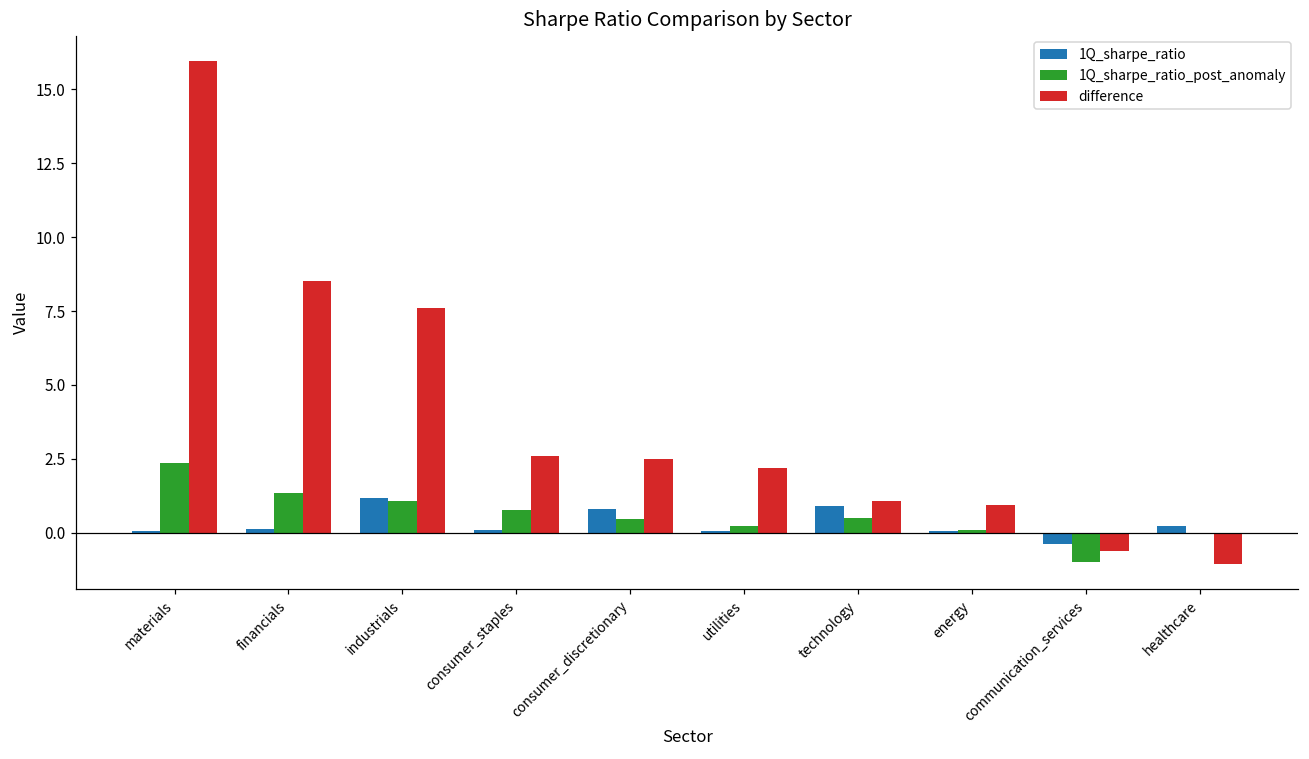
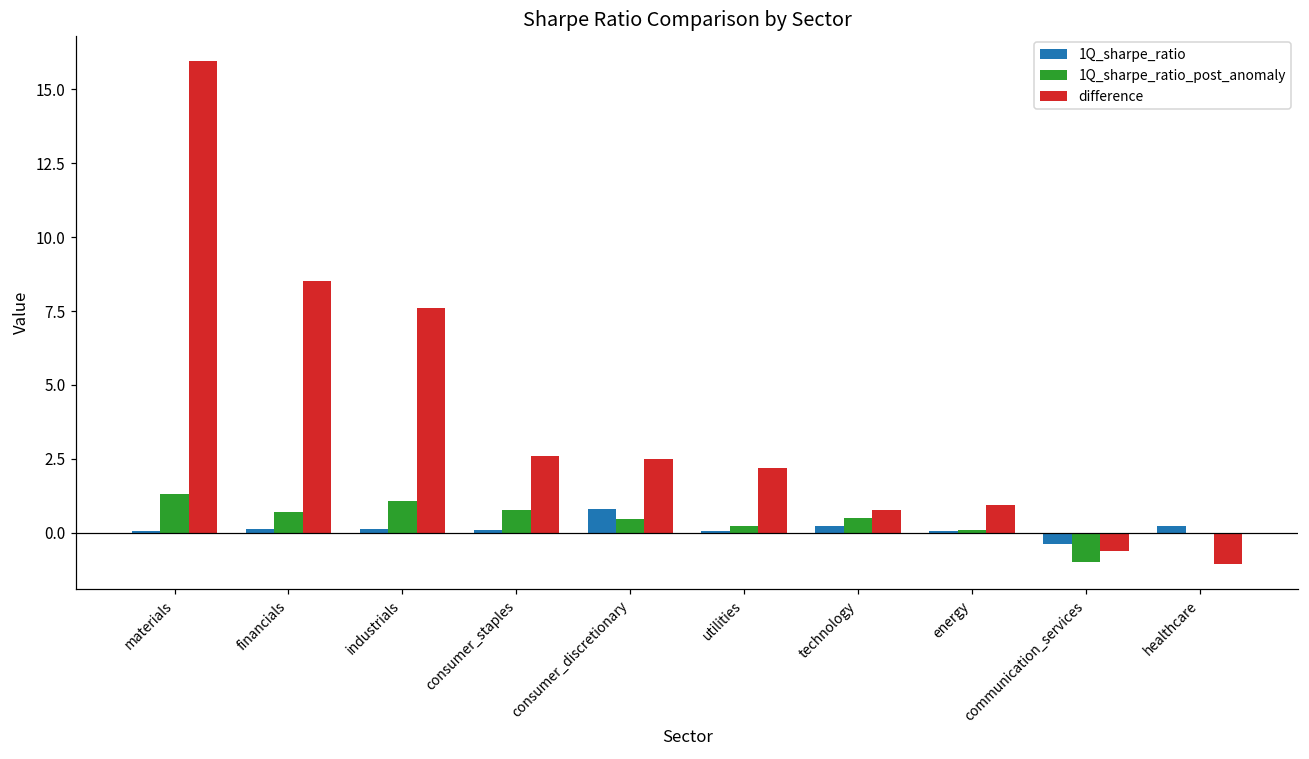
  {
    "1Q_sharpe_ratio": {
      "financials": 0.1,
-     "industrials": 1.2,
+     "industrials": 0.1,
      "consumer_discretionary": 0.8,
-     "technology": 0.9,
+     "technology": 0.2,
      "communication_services": -0.4,
      "healthcare": 0.2
    },
    "1Q_sharpe_ratio_post_anomaly": {
-     "materials": 2.4,
-     "financials": 1.4,
+     "materials": 1.3,
+     "financials": 0.7,
      "industrials": 1.1,
      "consumer_staples": 0.8,
      "consumer_discretionary": 0.5,
      "utilities": 0.2,
      "technology": 0.5,
      "communication_services": -1.0
    },
    "difference": {
      "materials": 16.0,
      "financials": 8.5,
      "industrials": 7.6,
      "consumer_staples": 2.6,
      "consumer_discretionary": 2.5,
      "utilities": 2.2,
-     "technology": 1.1,
+     "technology": 0.8,
      "energy": 0.9,
      "communication_services": -0.6,
      "healthcare": -1.0
    }
  }
